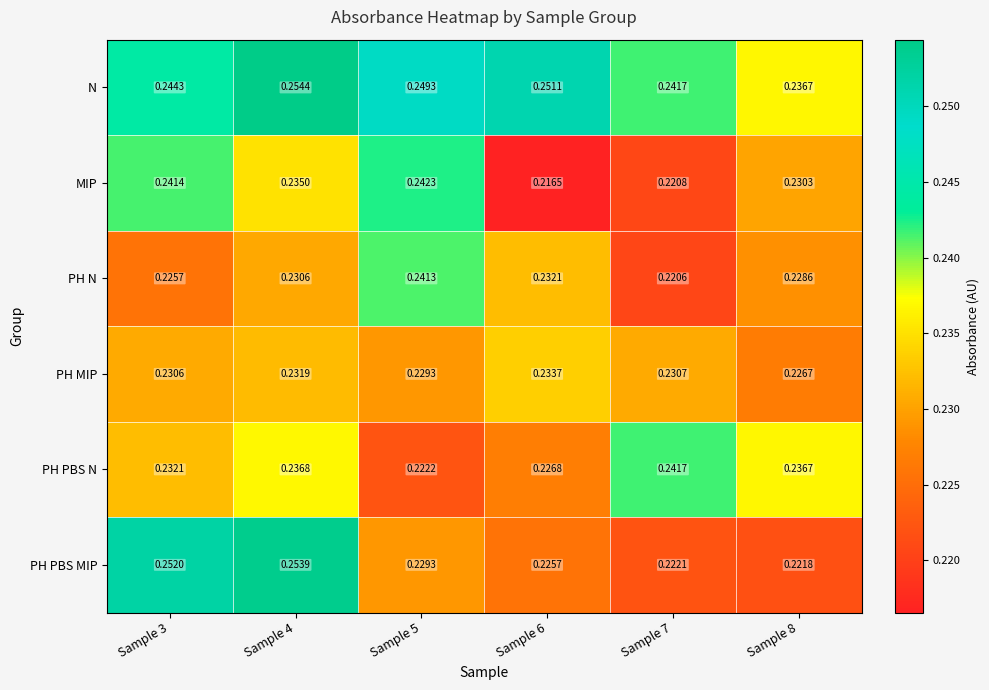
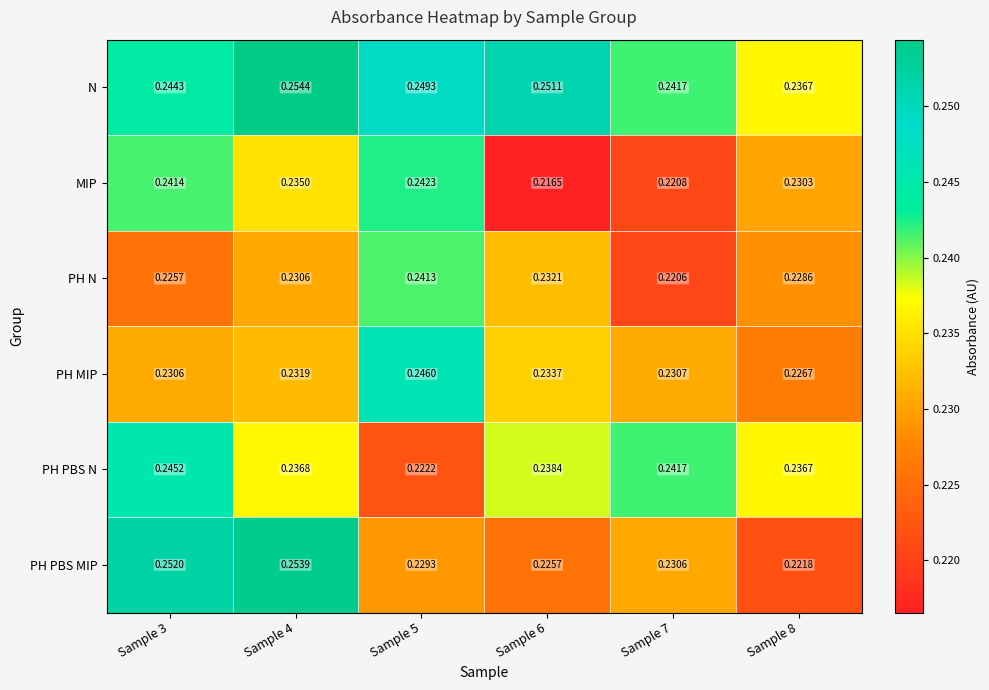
  {
    "PH MIP": {
-     "Sample 5": 0.2293
+     "Sample 5": 0.2460
    },
    "PH PBS N": {
-     "Sample 3": 0.2321,
-     "Sample 6": 0.2268
+     "Sample 3": 0.2452,
+     "Sample 6": 0.2384
    },
    "PH PBS MIP": {
-     "Sample 7": 0.2221
+     "Sample 7": 0.2306
    }
  }
